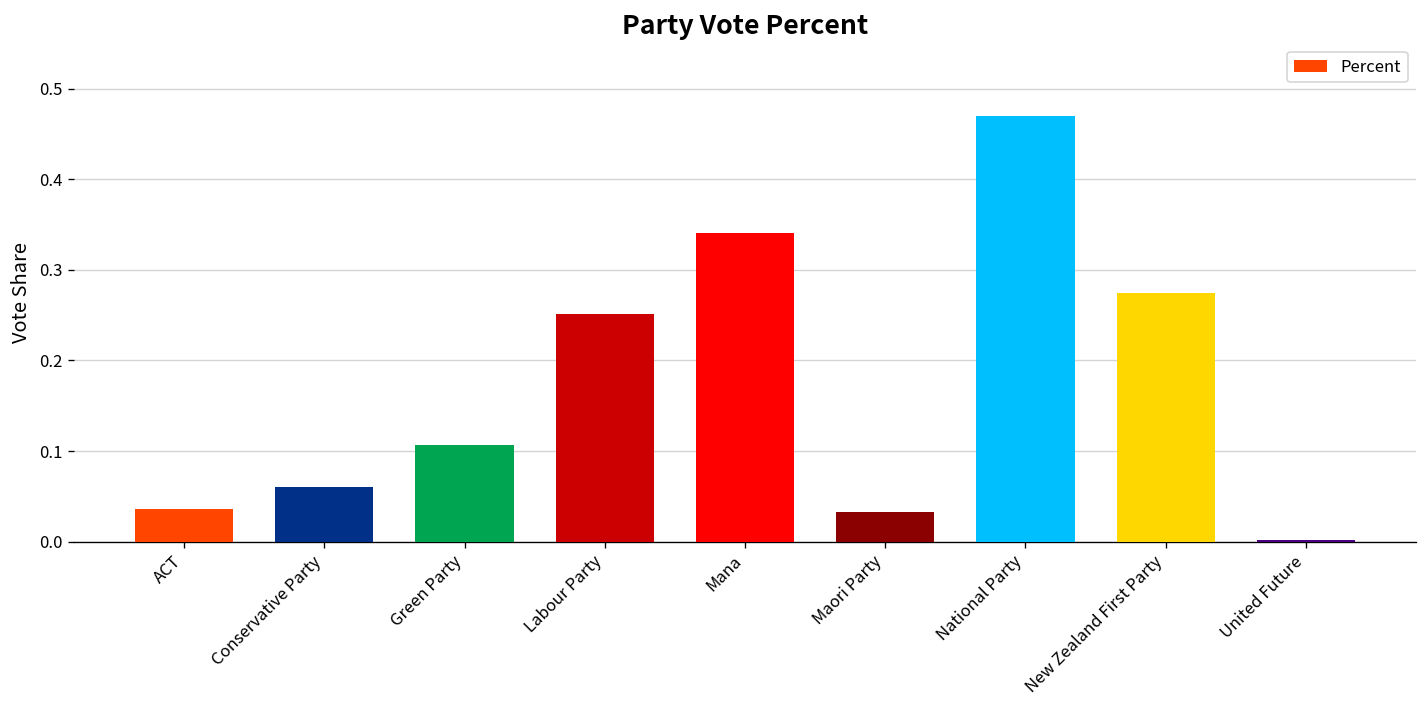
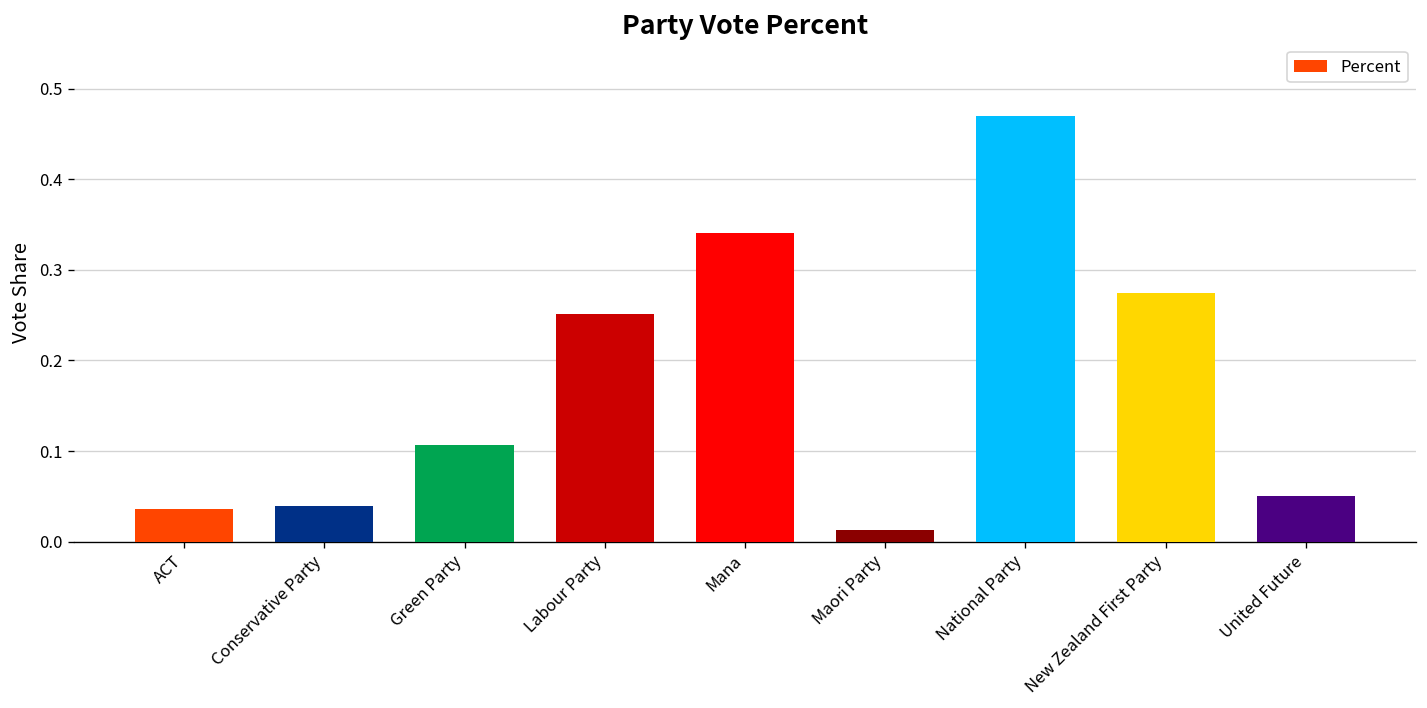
  {
    "ACT": 0.04,
-   "Conservative Party": 0.06,
+   "Conservative Party": 0.04,
    "Green Party": 0.11,
    "Labour Party": 0.25,
    "Mana": 0.34,
-   "Maori Party": 0.03,
+   "Maori Party": 0.01,
    "National Party": 0.47,
    "New Zealand First Party": 0.27,
-   "United Future": 0.00
+   "United Future": 0.05
  }
